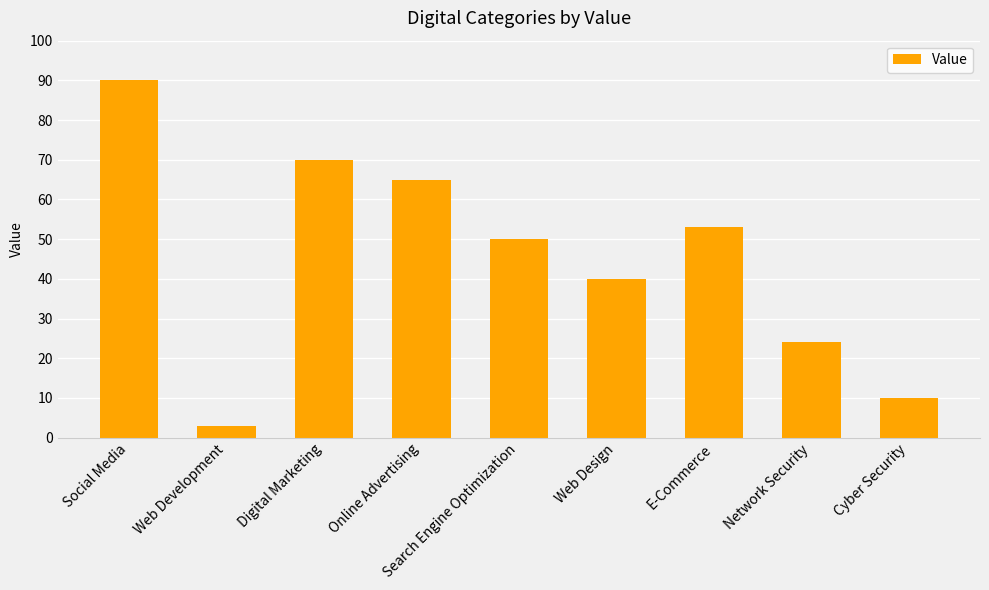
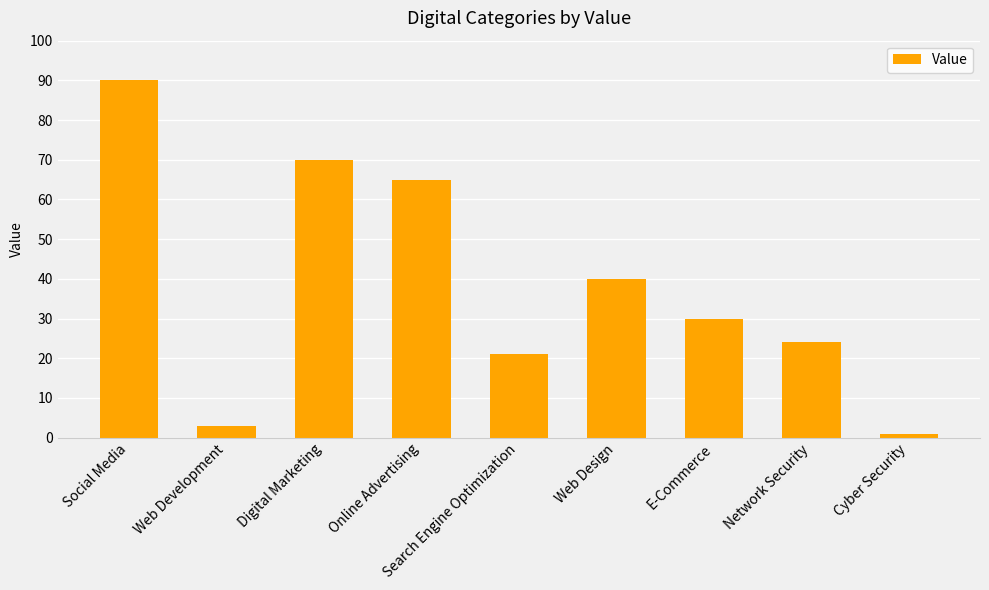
  {
    "Social Media": 90,
    "Web Development": 3,
    "Digital Marketing": 70,
    "Online Advertising": 65,
-   "Search Engine Optimization": 50,
+   "Search Engine Optimization": 21,
    "Web Design": 40,
-   "E-Commerce": 53,
+   "E-Commerce": 30,
    "Network Security": 24,
-   "Cyber Security": 10
+   "Cyber Security": 1
  }
